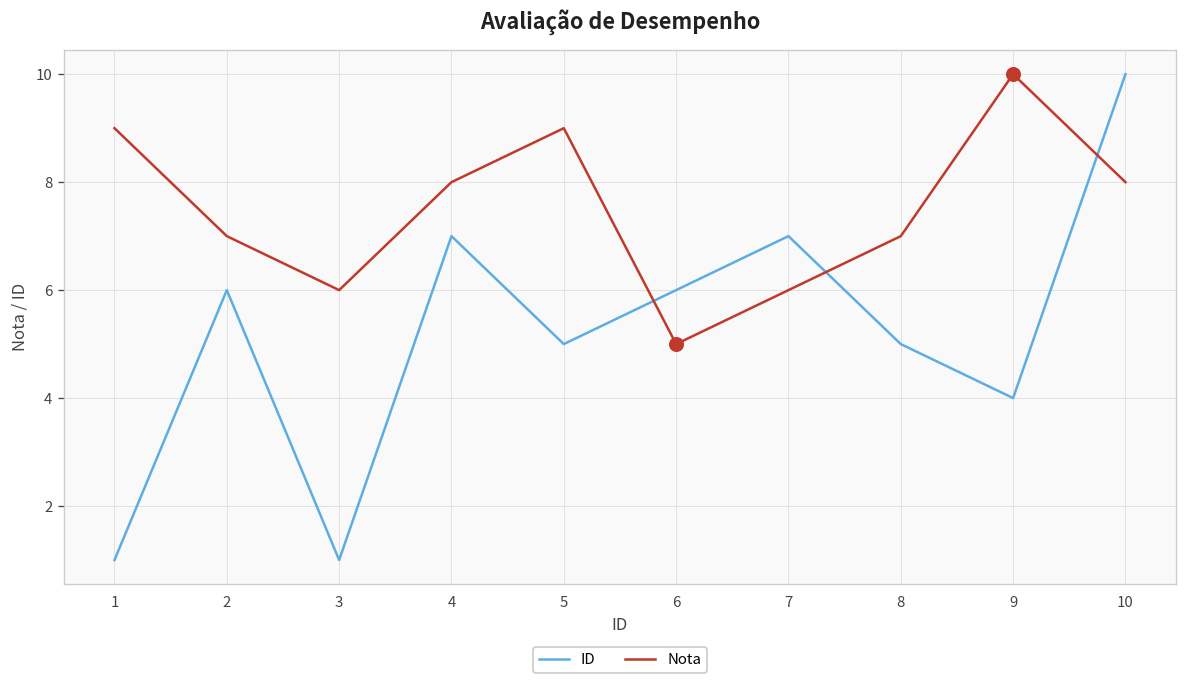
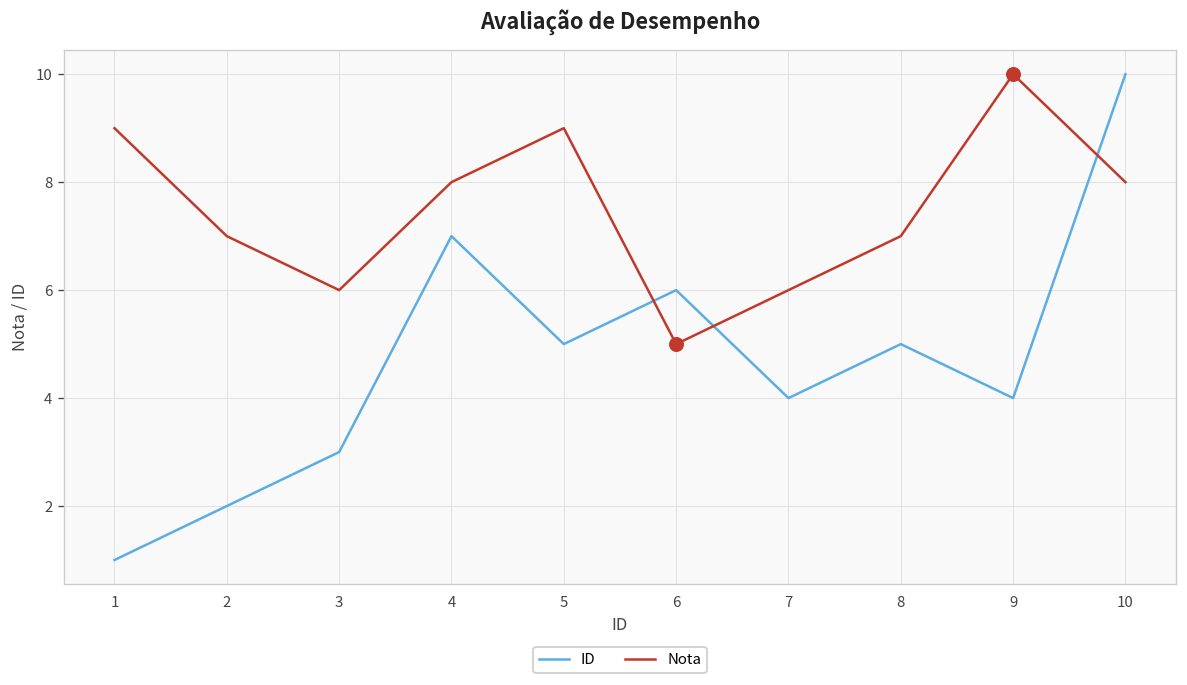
  {
    "ID": {
      "1": 1,
-     "2": 6,
-     "3": 1,
+     "2": 2,
+     "3": 3,
      "4": 7,
      "5": 5,
      "6": 6,
-     "7": 7,
+     "7": 4,
      "8": 5,
      "9": 4,
      "10": 10
    }
  }
